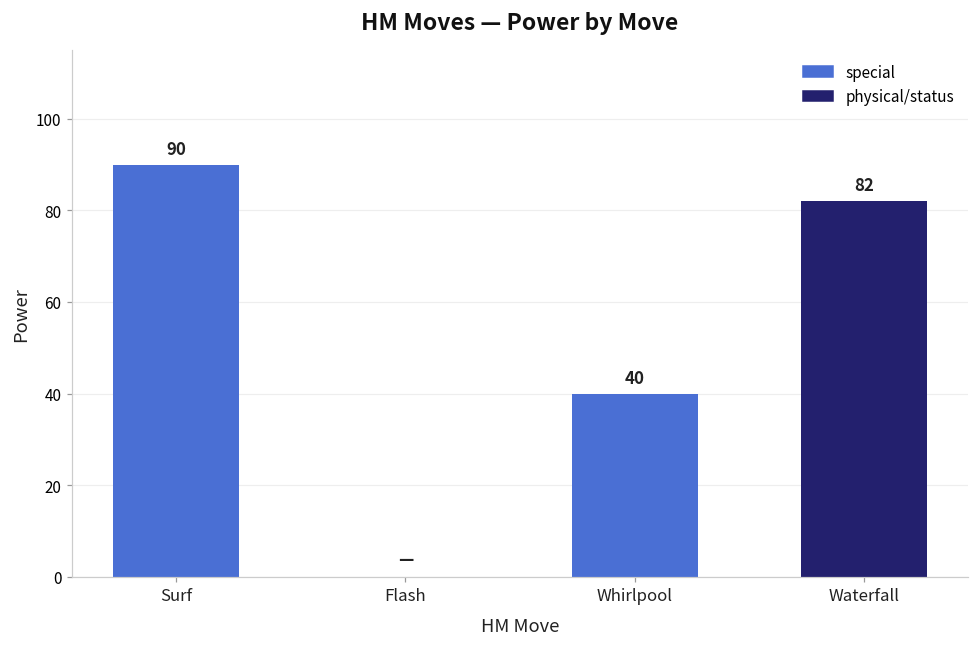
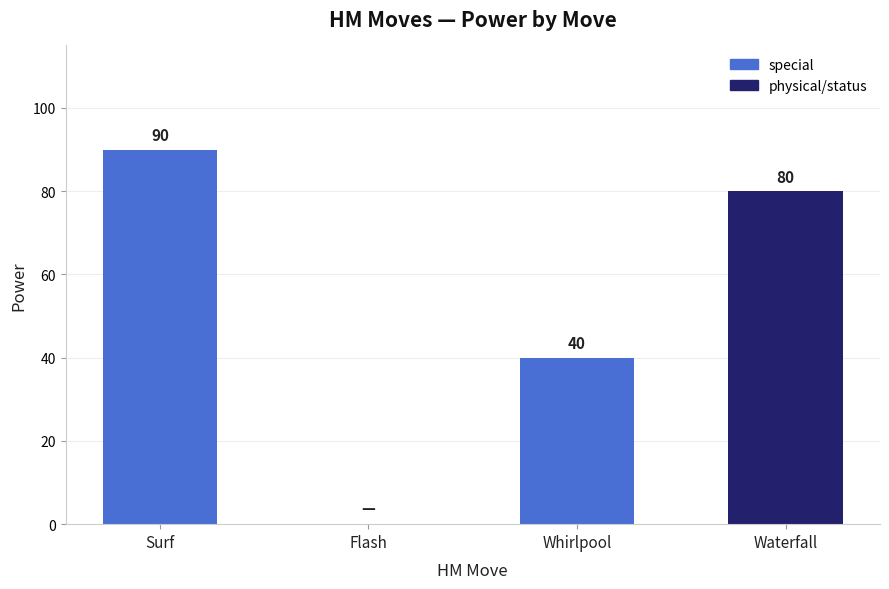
  {
    "Surf": 90,
    "Whirlpool": 40,
-   "Waterfall": 82
+   "Waterfall": 80
  }
